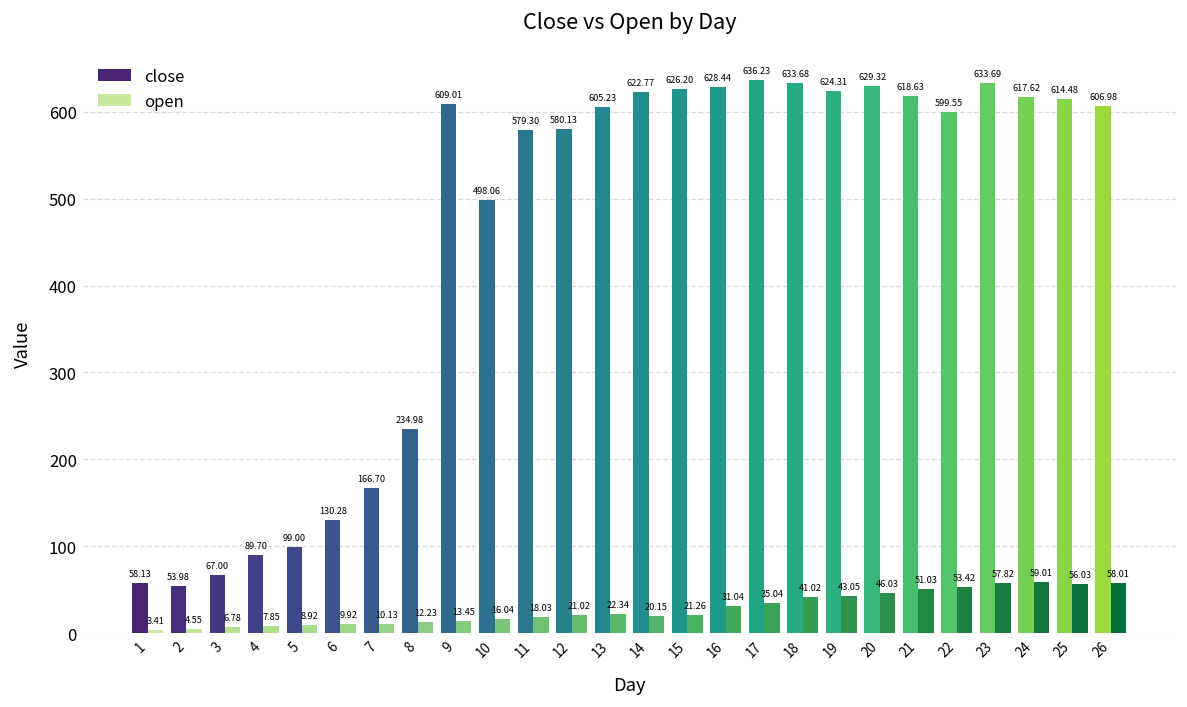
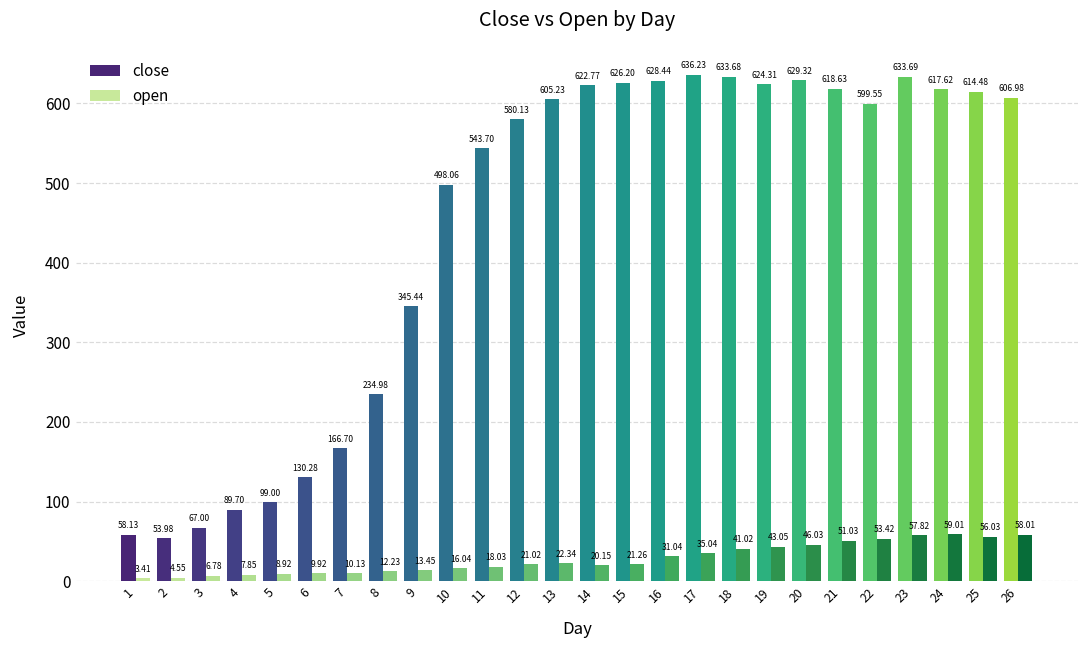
  {
    "close": {
      "1": 58.13,
      "2": 53.98,
      "3": 67.00,
      "4": 89.70,
      "5": 99.00,
      "6": 130.28,
      "7": 166.70,
      "8": 234.98,
-     "9": 609.01,
+     "9": 345.44,
      "10": 498.06,
-     "11": 579.30,
+     "11": 543.70,
      "12": 580.13,
      "13": 605.23,
      "14": 622.77,
      "15": 626.20,
      "16": 628.44,
      "17": 636.23,
      "18": 633.68,
      "19": 624.31,
      "20": 629.32,
      "21": 618.63,
      "22": 599.55,
      "23": 633.69,
      "24": 617.62,
      "25": 614.48,
      "26": 606.98
    },
    "open": {
      "1": 3.41,
      "2": 4.55,
      "3": 6.78,
      "4": 7.85,
      "5": 8.92,
      "6": 9.92,
      "7": 10.13,
      "8": 12.23,
      "9": 13.45,
      "10": 16.04,
      "11": 18.03,
      "12": 21.02,
      "13": 22.34,
      "14": 20.15,
      "15": 21.26,
      "16": 31.04,
      "17": 35.04,
      "18": 41.02,
      "19": 43.05,
      "20": 46.03,
      "21": 51.03,
      "22": 53.42,
      "23": 57.82,
      "24": 59.01,
      "25": 56.03,
      "26": 58.01
    }
  }
